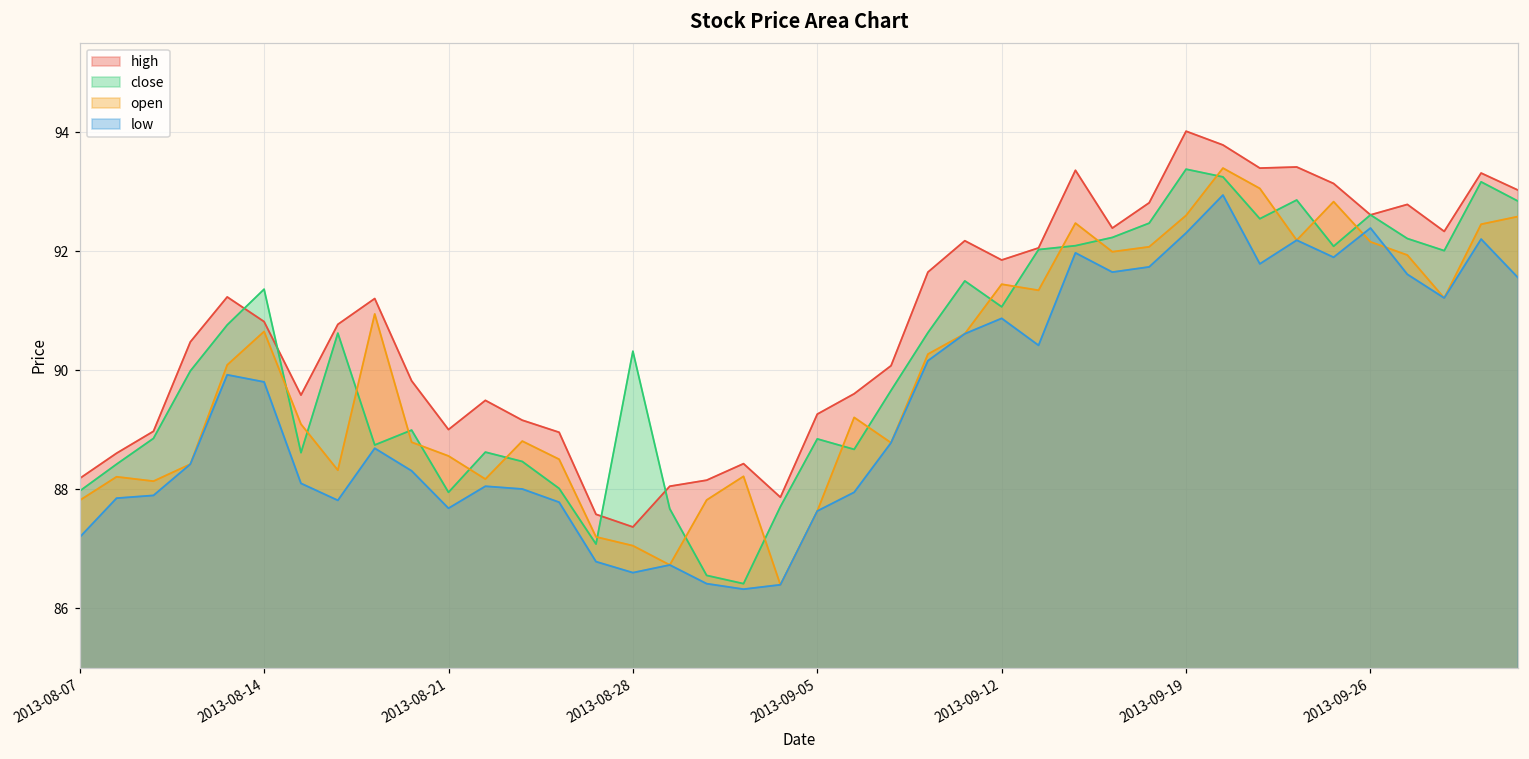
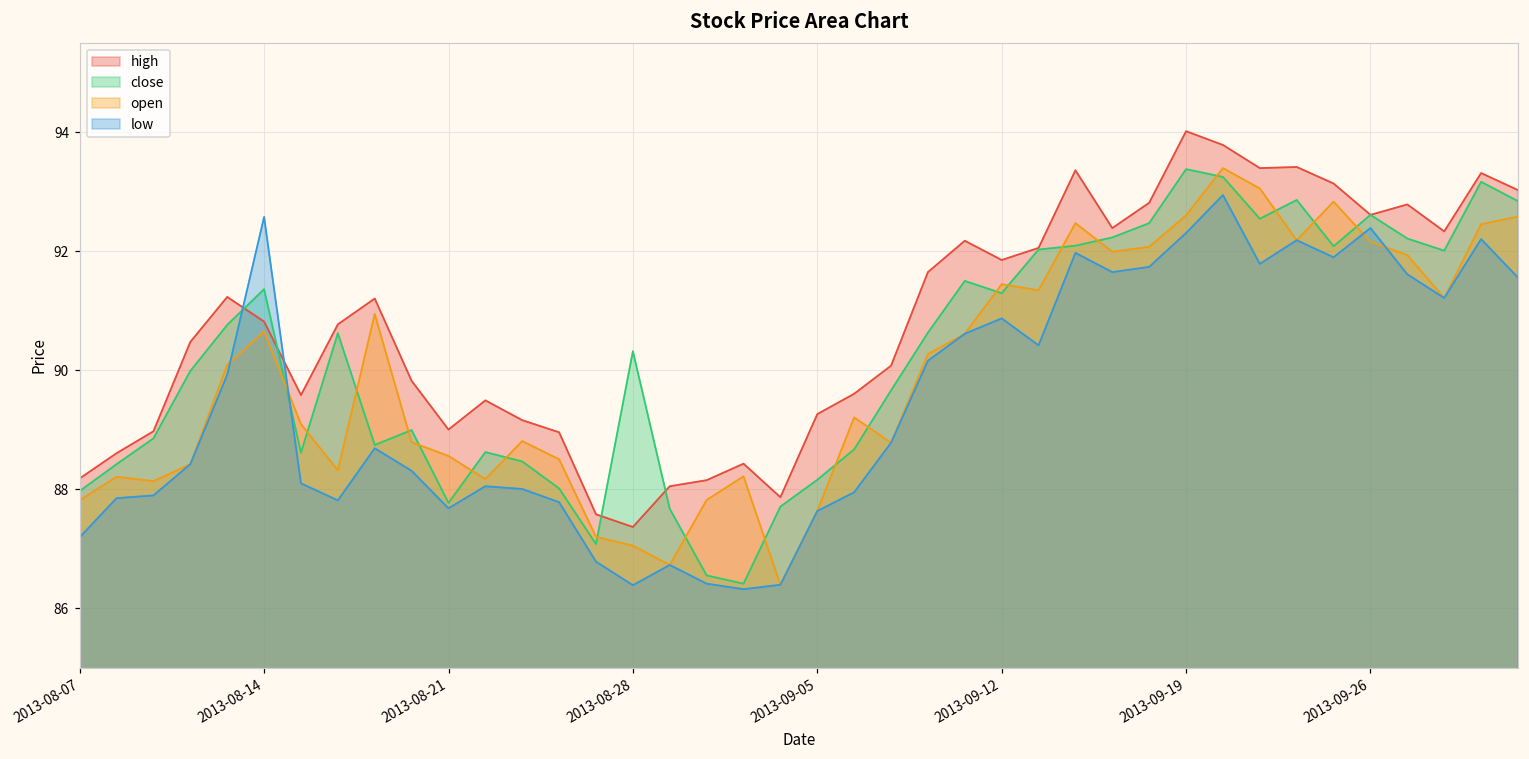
  {
    "close": {
      "2013-08-07": 88.0,
      "2013-08-14": 91.4,
-     "2013-08-21": 87.9,
+     "2013-08-21": 87.8,
      "2013-08-28": 90.3,
-     "2013-09-05": 88.8,
-     "2013-09-12": 91.1,
+     "2013-09-05": 88.2,
+     "2013-09-12": 91.3,
      "2013-09-19": 93.4
    },
    "low": {
      "2013-08-07": 87.2,
-     "2013-08-14": 89.8,
+     "2013-08-14": 92.6,
      "2013-08-21": 87.7,
-     "2013-08-28": 86.6,
+     "2013-08-28": 86.4,
      "2013-09-12": 90.9,
      "2013-09-19": 92.3,
      "2013-09-26": 92.4
    }
  }
